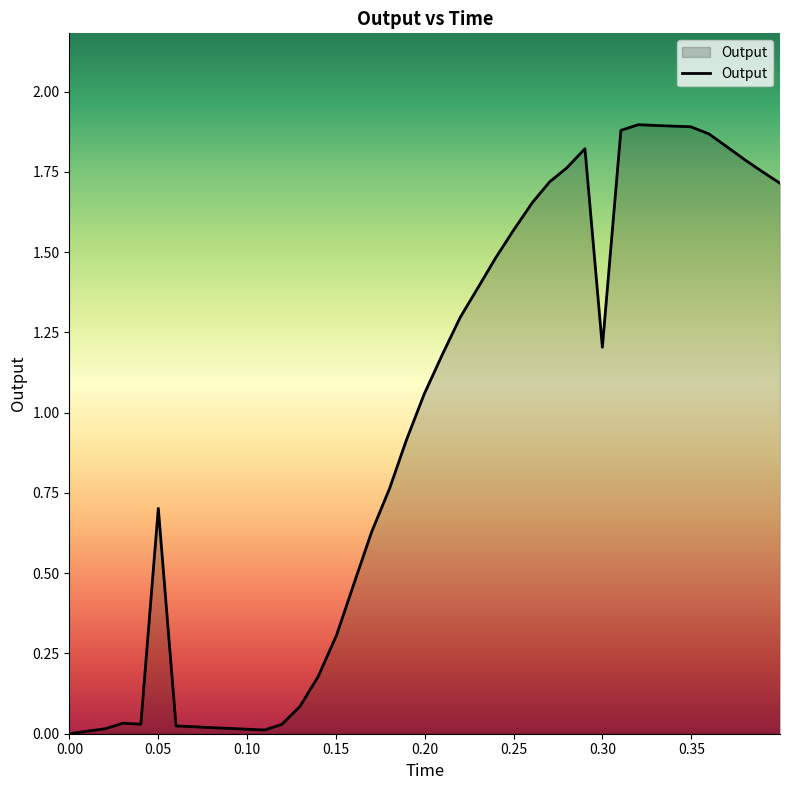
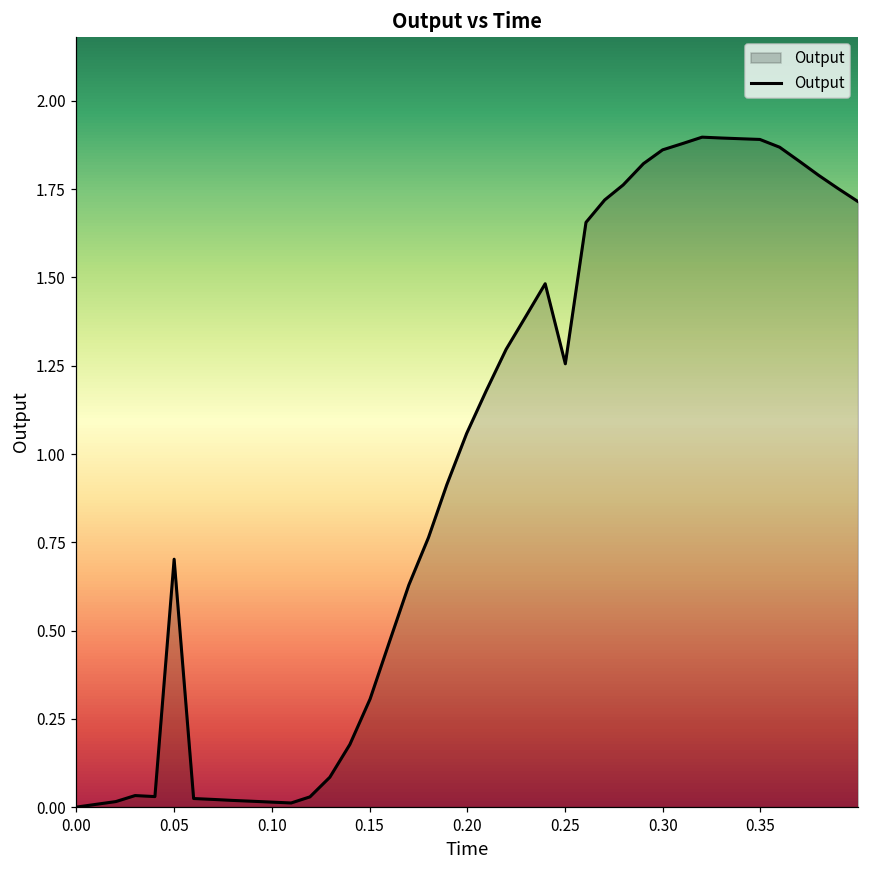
  {
    "0.00": 0.00,
    "0.05": 0.70,
    "0.10": 0.01,
-   "0.25": 1.57,
-   "0.30": 1.20
+   "0.25": 1.26,
+   "0.30": 1.86
  }
